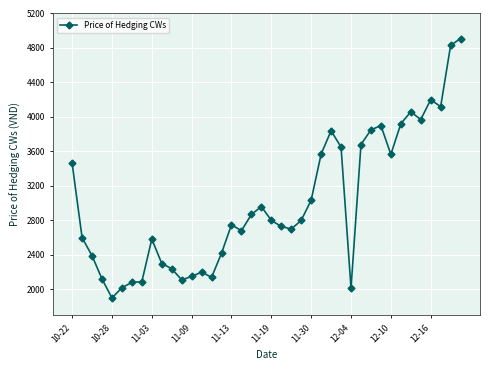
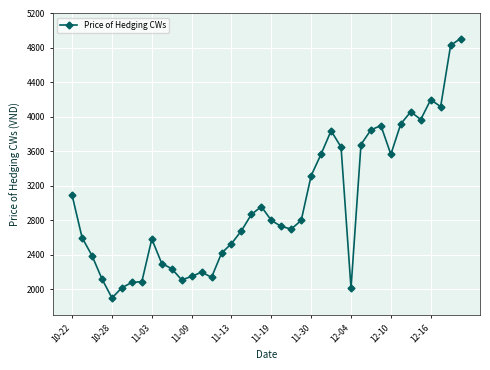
  {
-   "10-22": 3500,
+   "10-22": 3100,
    "10-28": 1900,
    "11-03": 2600,
    "11-09": 2200,
-   "11-13": 2800,
+   "11-13": 2500,
    "11-19": 2800,
-   "11-30": 3000,
+   "11-30": 3300,
    "12-04": 2000,
    "12-10": 3600,
    "12-16": 4200
  }
